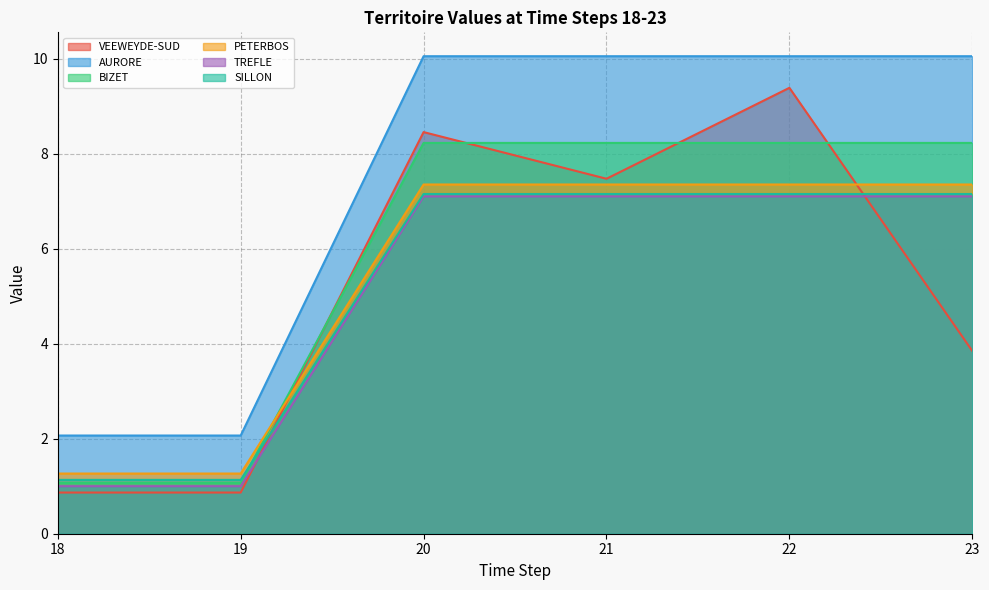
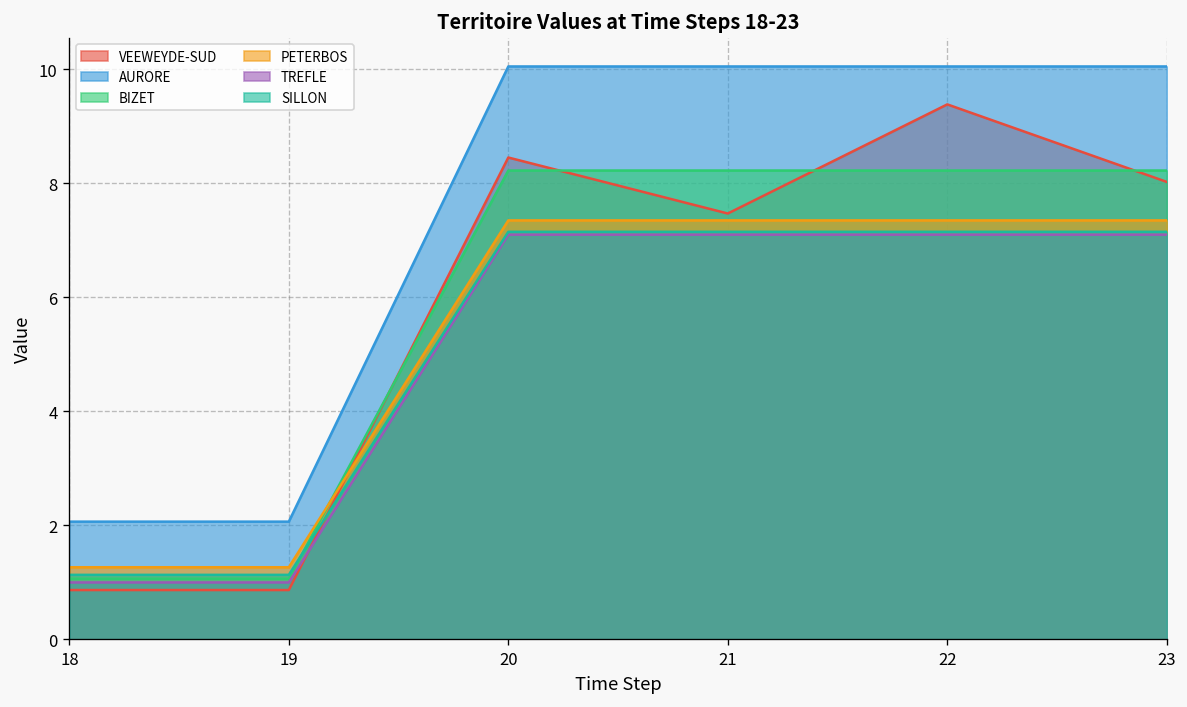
  {
    "VEEWEYDE-SUD": {
      "18": 0.9,
      "19": 0.9,
      "20": 8.5,
      "21": 7.5,
      "22": 9.4,
-     "23": 3.8
+     "23": 8.0
    },
    "AURORE": {
      "18": 2.1,
      "19": 2.1,
      "20": 10.1,
      "21": 10.1,
      "22": 10.1,
      "23": 10.1
    },
    "PETERBOS": {
      "18": 1.3,
      "19": 1.3,
      "20": 7.4,
      "21": 7.4,
      "22": 7.4,
      "23": 7.4
    },
    "TREFLE": {
      "18": 1.0,
      "19": 1.0
    }
  }
